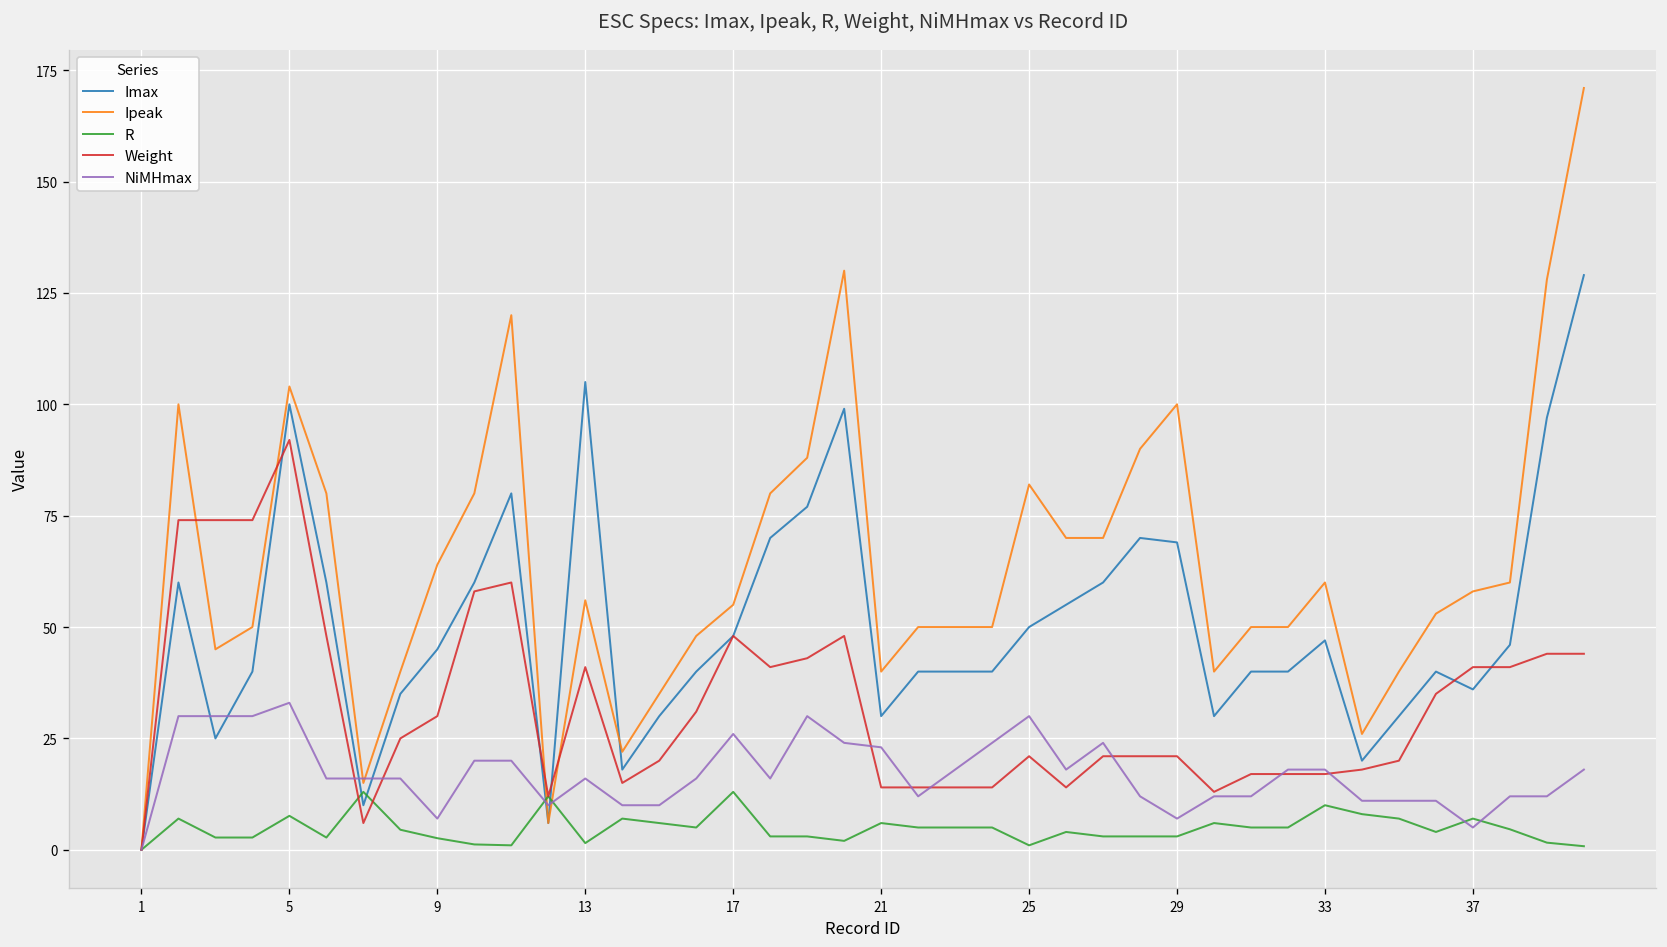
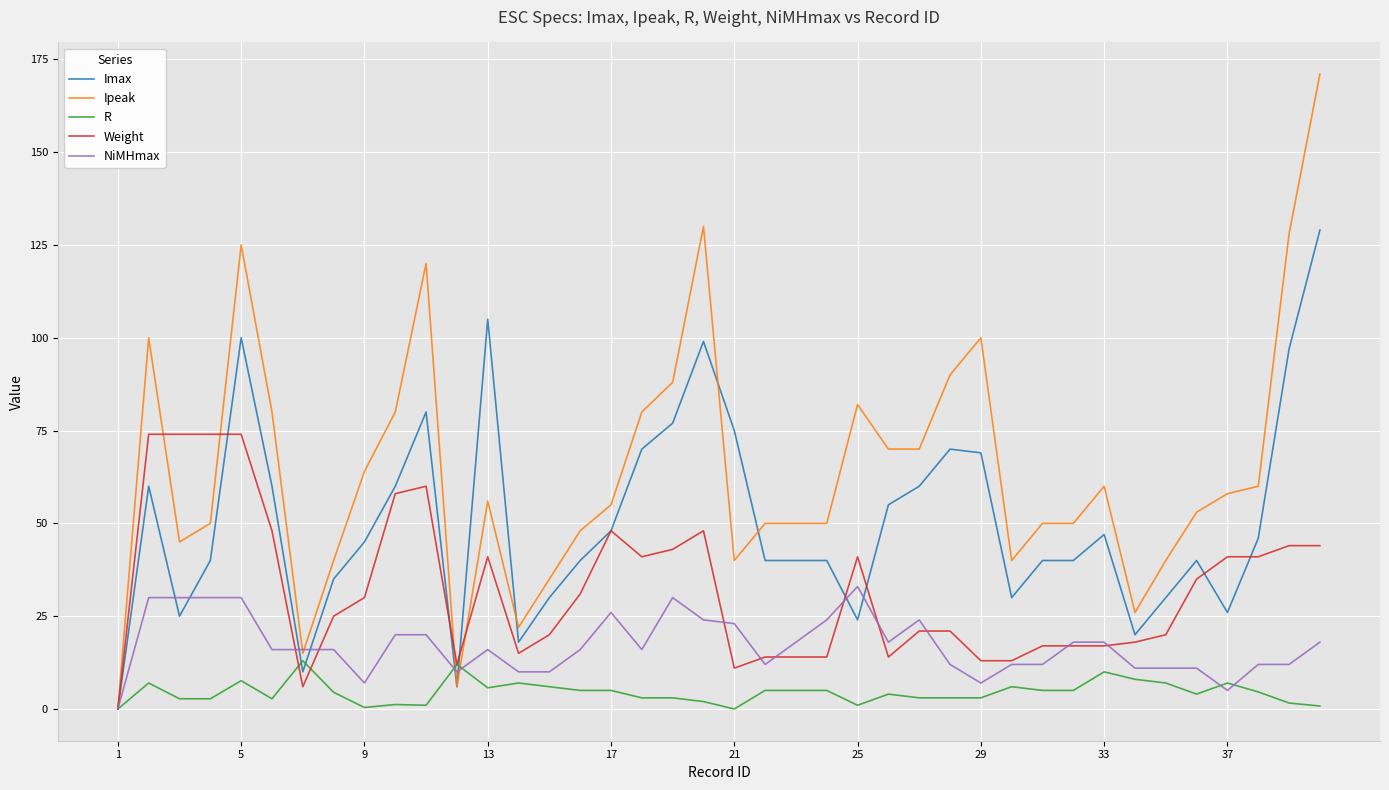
  {
    "Imax": {
      "5": 100,
      "9": 45,
      "13": 105,
-     "21": 30,
-     "25": 50,
+     "21": 75,
+     "25": 24,
      "29": 69,
      "33": 47,
-     "37": 36
+     "37": 26
    },
    "Ipeak": {
-     "5": 104,
+     "5": 125,
      "9": 64,
      "13": 56,
      "17": 55,
      "21": 40,
      "25": 82,
      "29": 100,
      "33": 60,
      "37": 58
    },
    "R": {
      "5": 8,
-     "9": 3,
-     "13": 2,
-     "17": 13,
-     "21": 6,
+     "9": 0,
+     "13": 6,
+     "17": 5,
+     "21": 0,
      "25": 1,
      "29": 3,
      "33": 10,
      "37": 7
    },
    "Weight": {
-     "5": 92,
+     "5": 74,
      "9": 30,
      "13": 41,
-     "21": 14,
-     "25": 21,
-     "29": 21,
+     "21": 11,
+     "25": 41,
+     "29": 13,
      "33": 17,
      "37": 41
    },
    "NiMHmax": {
-     "5": 33,
+     "5": 30,
      "9": 7,
      "13": 16,
      "17": 26,
      "21": 23,
-     "25": 30,
+     "25": 33,
      "29": 7,
      "33": 18,
      "37": 5
    }
  }
